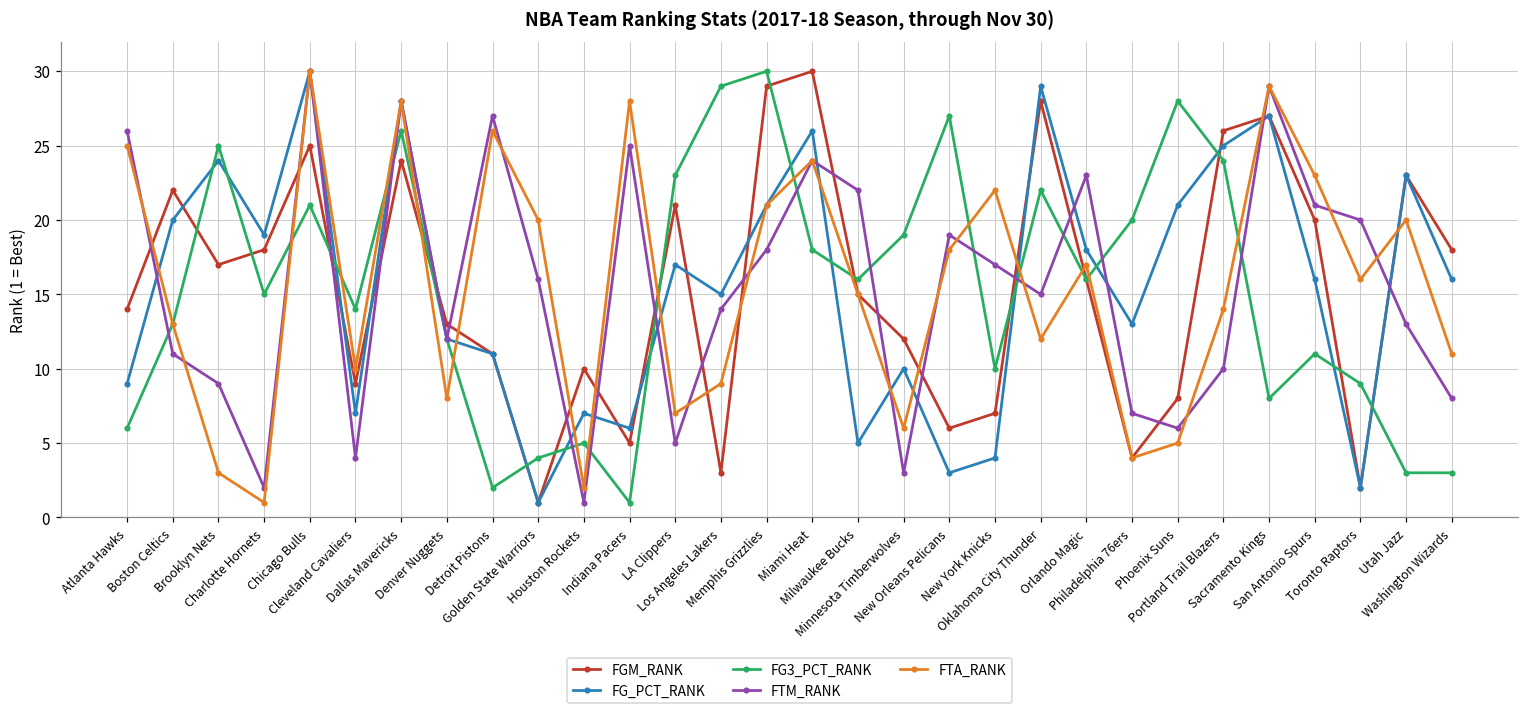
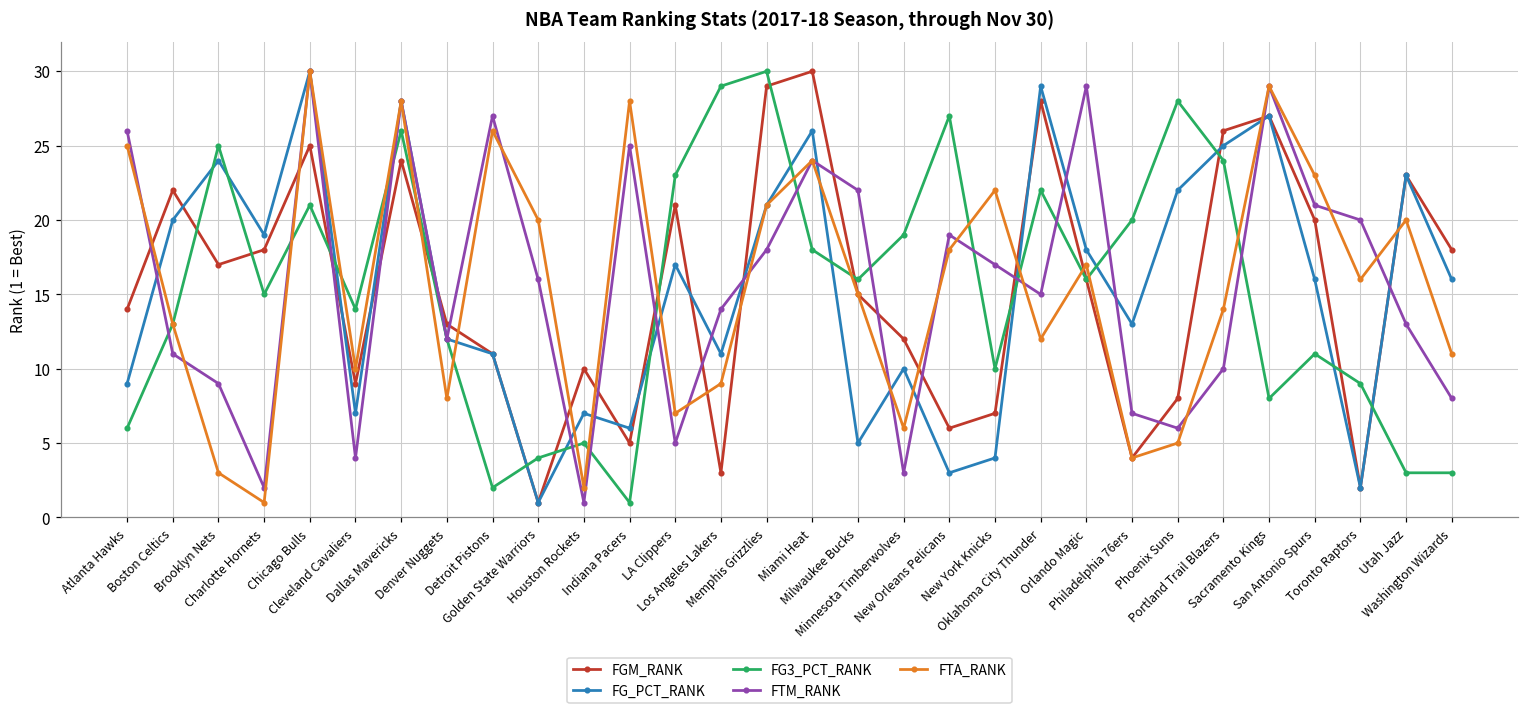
  {
    "FGM_RANK": {
      "Atlanta Hawks": 14,
      "Boston Celtics": 22,
      "Brooklyn Nets": 17,
      "Charlotte Hornets": 18,
      "Chicago Bulls": 25,
      "Cleveland Cavaliers": 9,
      "Dallas Mavericks": 24,
      "Denver Nuggets": 13,
      "Houston Rockets": 10,
      "Indiana Pacers": 5,
      "LA Clippers": 21,
      "Los Angeles Lakers": 3,
      "Memphis Grizzlies": 29,
      "Miami Heat": 30,
      "Minnesota Timberwolves": 12,
      "New Orleans Pelicans": 6,
      "New York Knicks": 7,
      "Oklahoma City Thunder": 28,
      "Phoenix Suns": 8,
      "Portland Trail Blazers": 26,
      "San Antonio Spurs": 20,
      "Washington Wizards": 18
    },
    "FG_PCT_RANK": {
      "Atlanta Hawks": 9,
      "Boston Celtics": 20,
      "Brooklyn Nets": 24,
      "Charlotte Hornets": 19,
      "Cleveland Cavaliers": 7,
      "Houston Rockets": 7,
      "Indiana Pacers": 6,
      "LA Clippers": 17,
-     "Los Angeles Lakers": 15,
+     "Los Angeles Lakers": 11,
      "Miami Heat": 26,
      "Milwaukee Bucks": 5,
      "Minnesota Timberwolves": 10,
      "New Orleans Pelicans": 3,
      "New York Knicks": 4,
      "Oklahoma City Thunder": 29,
      "Orlando Magic": 18,
      "Philadelphia 76ers": 13,
-     "Phoenix Suns": 21,
+     "Phoenix Suns": 22,
      "Portland Trail Blazers": 25,
      "San Antonio Spurs": 16,
      "Washington Wizards": 16
    },
    "FG3_PCT_RANK": {
      "Atlanta Hawks": 6,
      "Brooklyn Nets": 25,
      "Charlotte Hornets": 15,
      "Chicago Bulls": 21,
      "Cleveland Cavaliers": 14,
      "Dallas Mavericks": 26,
      "Detroit Pistons": 2,
      "Golden State Warriors": 4,
      "Houston Rockets": 5,
      "Indiana Pacers": 1,
      "LA Clippers": 23,
      "Los Angeles Lakers": 29,
      "Memphis Grizzlies": 30,
      "Miami Heat": 18,
      "Milwaukee Bucks": 16,
      "Minnesota Timberwolves": 19,
      "New Orleans Pelicans": 27,
      "New York Knicks": 10,
      "Oklahoma City Thunder": 22,
      "Philadelphia 76ers": 20,
      "Phoenix Suns": 28,
      "Portland Trail Blazers": 24,
      "Sacramento Kings": 8,
      "San Antonio Spurs": 11,
      "Toronto Raptors": 9,
      "Utah Jazz": 3,
      "Washington Wizards": 3
    },
    "FTM_RANK": {
      "Atlanta Hawks": 26,
      "Boston Celtics": 11,
      "Brooklyn Nets": 9,
      "Charlotte Hornets": 2,
      "Cleveland Cavaliers": 4,
      "Detroit Pistons": 27,
      "Golden State Warriors": 16,
      "Houston Rockets": 1,
      "Indiana Pacers": 25,
      "LA Clippers": 5,
      "Los Angeles Lakers": 14,
      "Memphis Grizzlies": 18,
      "Milwaukee Bucks": 22,
      "Minnesota Timberwolves": 3,
      "New Orleans Pelicans": 19,
      "New York Knicks": 17,
      "Oklahoma City Thunder": 15,
-     "Orlando Magic": 23,
+     "Orlando Magic": 29,
      "Philadelphia 76ers": 7,
      "Phoenix Suns": 6,
      "Portland Trail Blazers": 10,
      "San Antonio Spurs": 21,
      "Toronto Raptors": 20,
      "Utah Jazz": 13,
      "Washington Wizards": 8
    },
    "FTA_RANK": {
      "Atlanta Hawks": 25,
      "Brooklyn Nets": 3,
      "Charlotte Hornets": 1,
      "Cleveland Cavaliers": 10,
      "Denver Nuggets": 8,
      "Detroit Pistons": 26,
      "Golden State Warriors": 20,
      "Houston Rockets": 2,
      "Indiana Pacers": 28,
      "LA Clippers": 7,
      "Los Angeles Lakers": 9,
      "Minnesota Timberwolves": 6,
      "New Orleans Pelicans": 18,
      "New York Knicks": 22,
      "Oklahoma City Thunder": 12,
      "Orlando Magic": 17,
      "Phoenix Suns": 5,
      "Portland Trail Blazers": 14,
      "San Antonio Spurs": 23,
      "Toronto Raptors": 16,
      "Utah Jazz": 20,
      "Washington Wizards": 11
    }
  }
